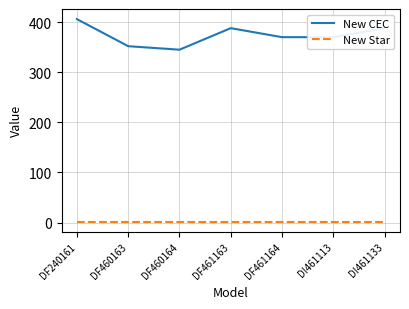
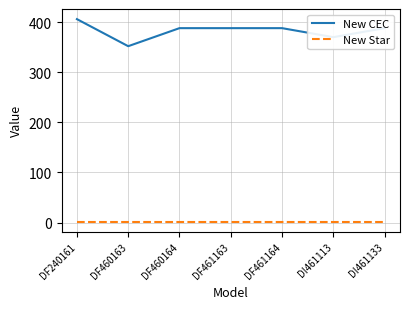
  {
    "New CEC": {
      "DF240161": 410,
      "DF460163": 350,
-     "DF460164": 350,
+     "DF460164": 390,
      "DF461163": 390,
-     "DF461164": 370
+     "DF461164": 390
    },
    "New Star": {
      "DF240161": 0,
      "DF460163": 0,
      "DF460164": 0,
      "DF461163": 0,
      "DF461164": 0,
      "DI461113": 0,
      "DI461133": 0
    }
  }
